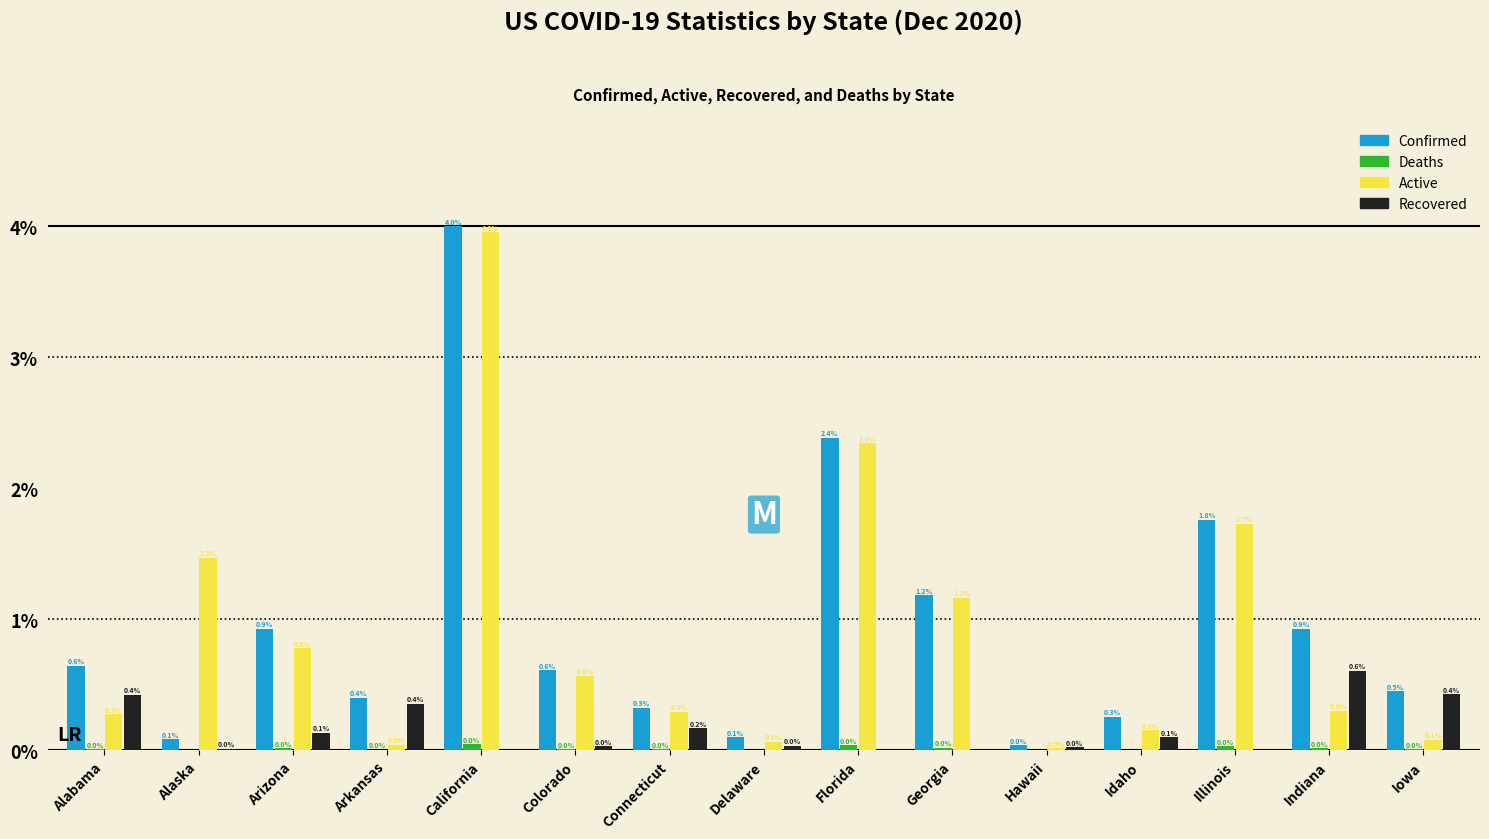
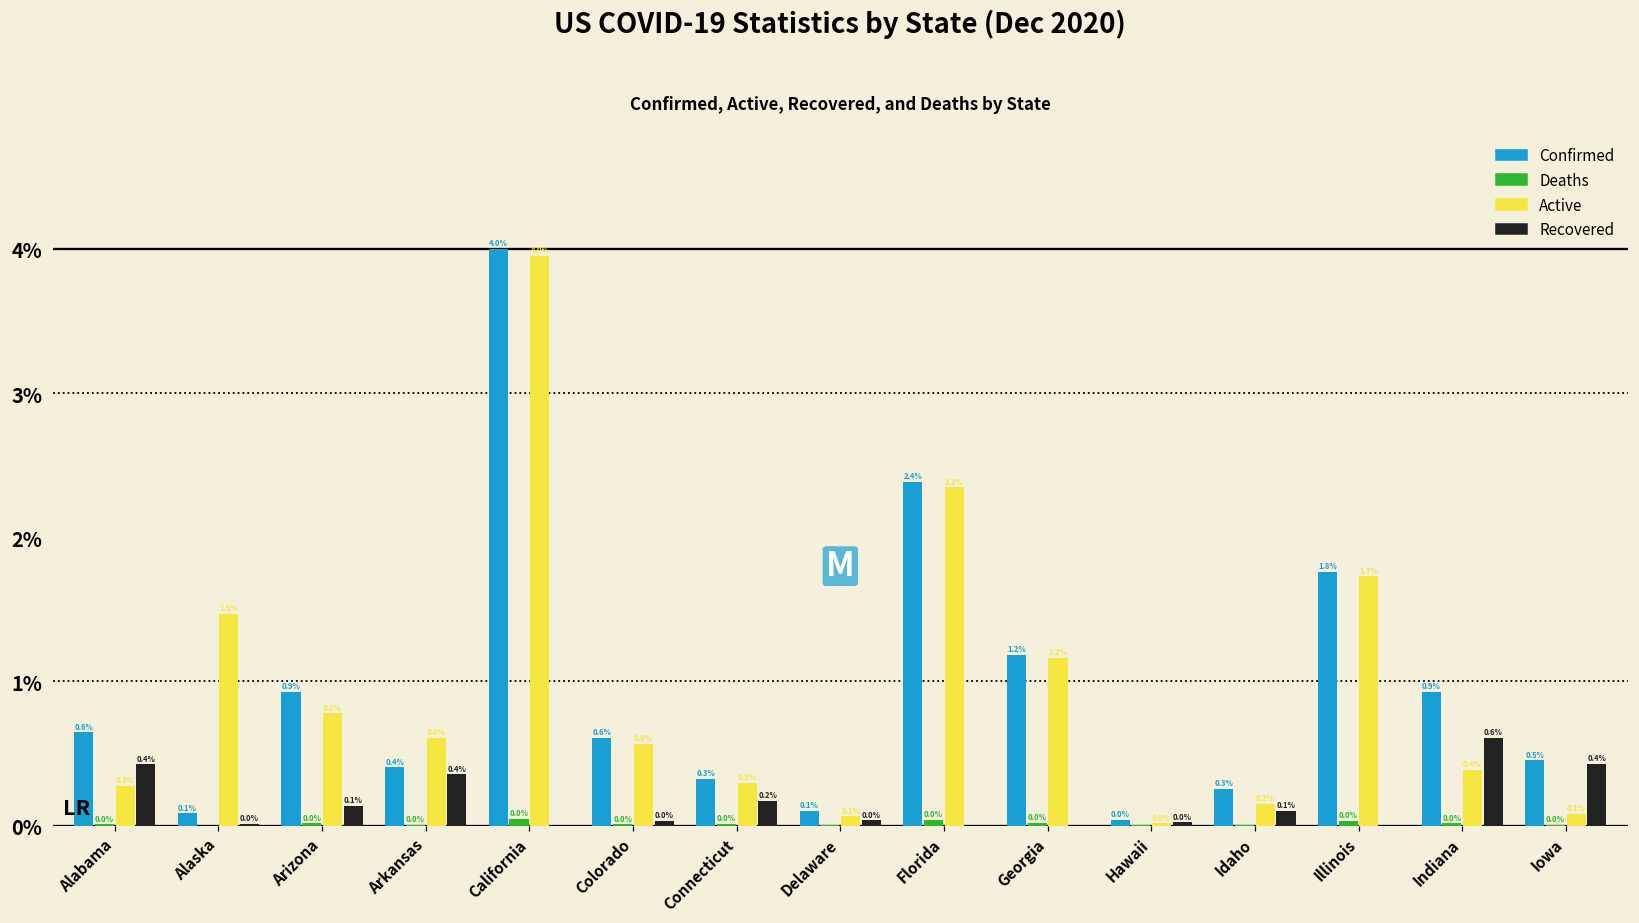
  {
    "Confirmed": {
      "Alabama": "0.6%",
      "Alaska": "0.1%",
      "Arizona": "0.9%",
      "Arkansas": "0.4%",
      "California": "4.0%",
      "Colorado": "0.6%",
      "Connecticut": "0.3%",
      "Delaware": "0.1%",
      "Florida": "2.4%",
      "Georgia": "1.2%",
      "Hawaii": "0.0%",
      "Idaho": "0.3%",
      "Illinois": "1.8%",
      "Indiana": "0.9%",
      "Iowa": "0.5%"
    },
    "Deaths": {
      "Alabama": "0.0%",
      "Arizona": "0.0%",
      "Arkansas": "0.0%",
      "California": "0.0%",
      "Colorado": "0.0%",
      "Connecticut": "0.0%",
      "Florida": "0.0%",
      "Georgia": "0.0%",
      "Illinois": "0.0%",
      "Indiana": "0.0%",
      "Iowa": "0.0%"
    },
    "Active": {
      "Alabama": "0.3%",
      "Alaska": "1.5%",
      "Arizona": "0.8%",
-     "Arkansas": "0.0%",
+     "Arkansas": "0.6%",
      "California": "4.0%",
      "Colorado": "0.6%",
      "Connecticut": "0.3%",
      "Delaware": "0.1%",
      "Florida": "2.3%",
      "Georgia": "1.2%",
      "Hawaii": "0.0%",
      "Idaho": "0.2%",
      "Illinois": "1.7%",
-     "Indiana": "0.3%",
+     "Indiana": "0.4%",
      "Iowa": "0.1%"
    },
    "Recovered": {
      "Alabama": "0.4%",
      "Alaska": "0.0%",
      "Arizona": "0.1%",
      "Arkansas": "0.4%",
      "Colorado": "0.0%",
      "Connecticut": "0.2%",
      "Delaware": "0.0%",
      "Hawaii": "0.0%",
      "Idaho": "0.1%",
      "Indiana": "0.6%",
      "Iowa": "0.4%"
    }
  }
